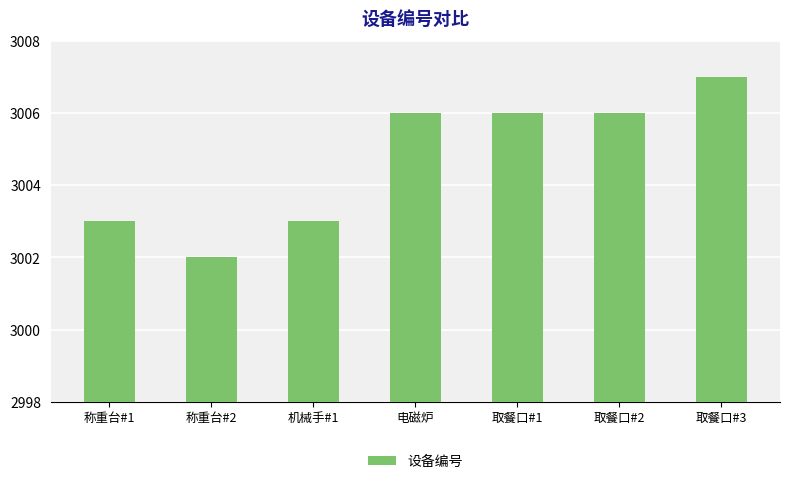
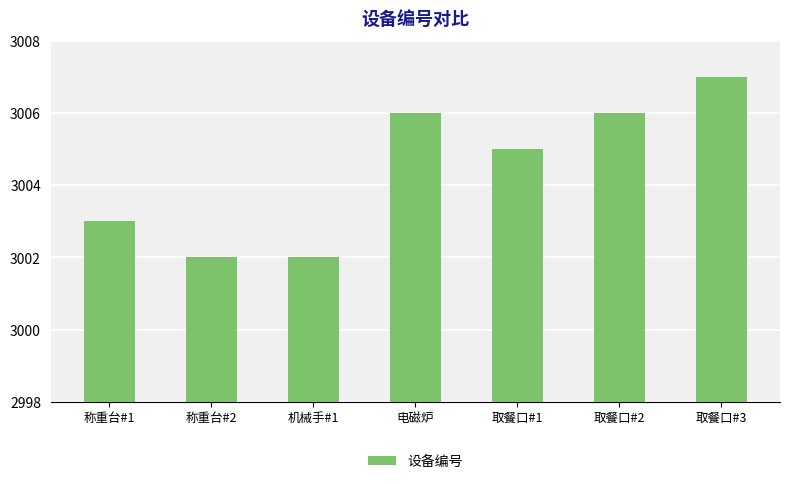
  {
    "称重台#1": 3003,
    "称重台#2": 3002,
-   "机械手#1": 3003,
+   "机械手#1": 3002,
    "电磁炉": 3006,
-   "取餐口#1": 3006,
+   "取餐口#1": 3005,
    "取餐口#2": 3006,
    "取餐口#3": 3007
  }
